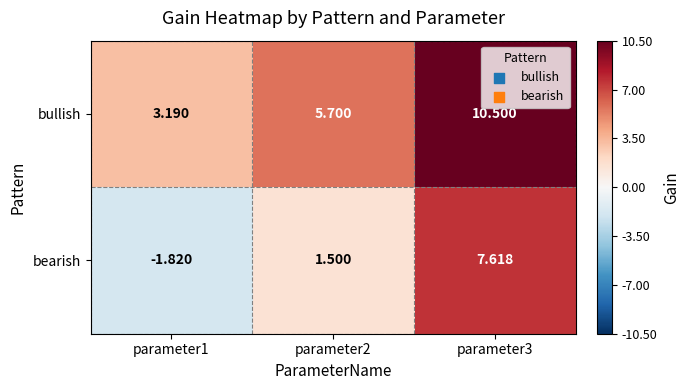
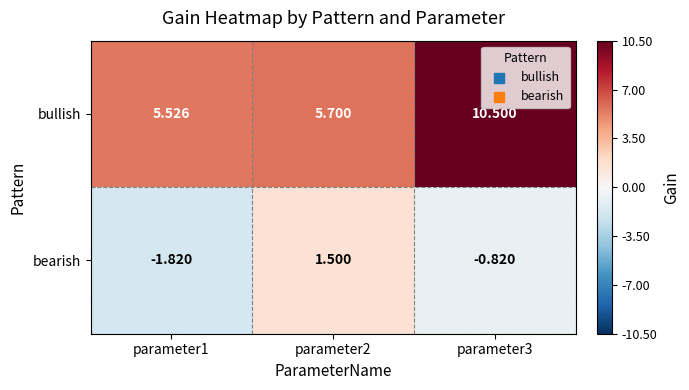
  {
    "bullish": {
-     "parameter1": 3.190,
+     "parameter1": 5.526,
      "parameter2": 5.700
    },
    "bearish": {
      "parameter1": -1.820,
      "parameter2": 1.500,
-     "parameter3": 7.618
+     "parameter3": -0.820
    }
  }
